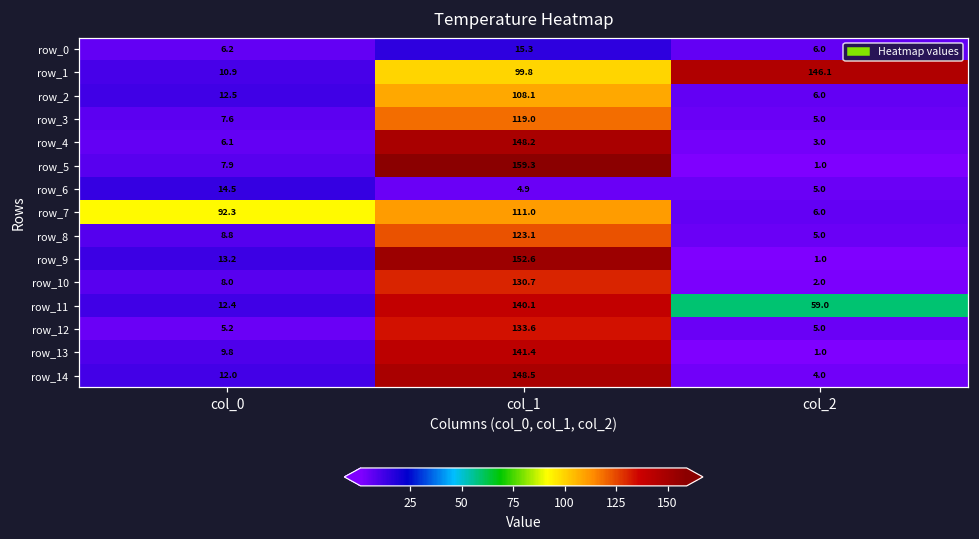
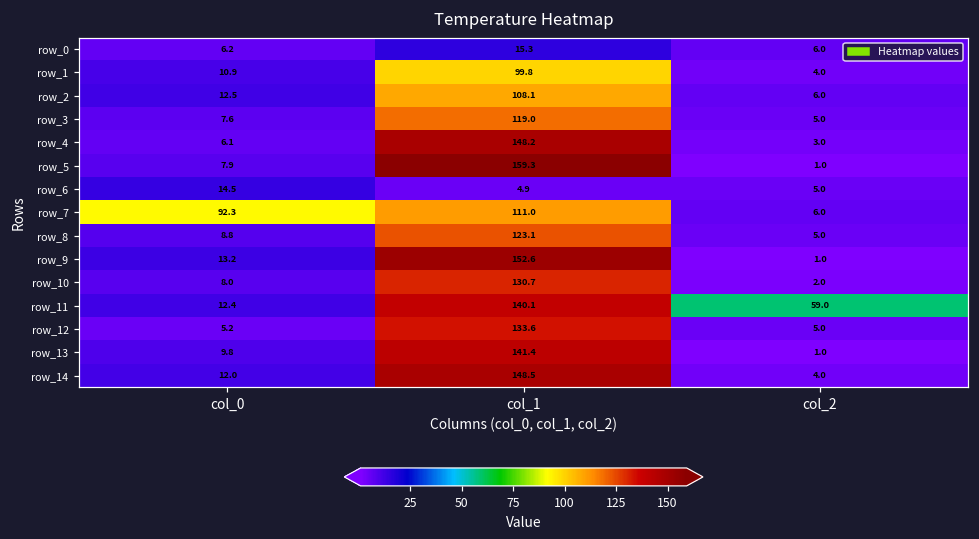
  {
    "row_0": {
      "col_0": 6.2,
      "col_1": 15.3,
      "col_2": 6.0
    },
    "row_1": {
      "col_0": 10.9,
      "col_1": 99.8,
-     "col_2": 146.1
+     "col_2": 4.0
    },
    "row_2": {
      "col_0": 12.5,
      "col_1": 108.1,
      "col_2": 6.0
    },
    "row_3": {
      "col_0": 7.6,
      "col_1": 119.0,
      "col_2": 5.0
    },
    "row_4": {
      "col_0": 6.1,
      "col_1": 148.2,
      "col_2": 3.0
    },
    "row_5": {
      "col_0": 7.9,
      "col_1": 159.3,
      "col_2": 1.0
    },
    "row_6": {
      "col_0": 14.5,
      "col_1": 4.9,
      "col_2": 5.0
    },
    "row_7": {
      "col_0": 92.3,
      "col_1": 111.0,
      "col_2": 6.0
    },
    "row_8": {
      "col_0": 8.8,
      "col_1": 123.1,
      "col_2": 5.0
    },
    "row_9": {
      "col_0": 13.2,
      "col_1": 152.6,
      "col_2": 1.0
    },
    "row_10": {
      "col_0": 8.0,
      "col_1": 130.7,
      "col_2": 2.0
    },
    "row_11": {
      "col_0": 12.4,
      "col_1": 140.1,
      "col_2": 59.0
    },
    "row_12": {
      "col_0": 5.2,
      "col_1": 133.6,
      "col_2": 5.0
    },
    "row_13": {
      "col_0": 9.8,
      "col_1": 141.4,
      "col_2": 1.0
    },
    "row_14": {
      "col_0": 12.0,
      "col_1": 148.5,
      "col_2": 4.0
    }
  }
